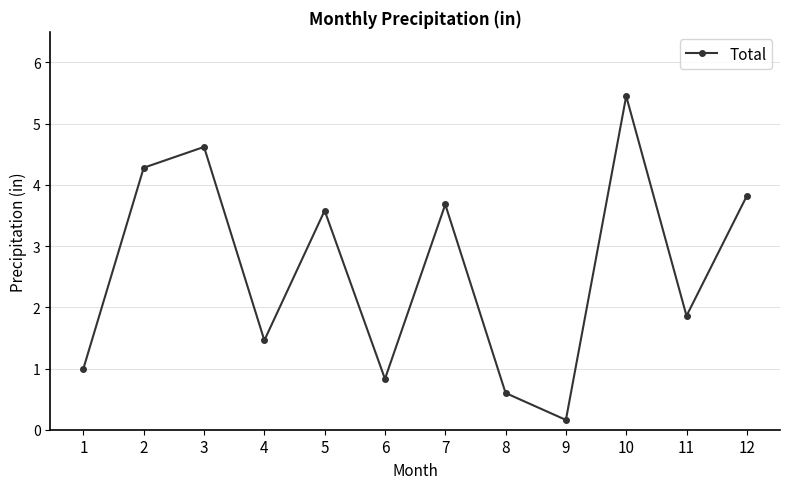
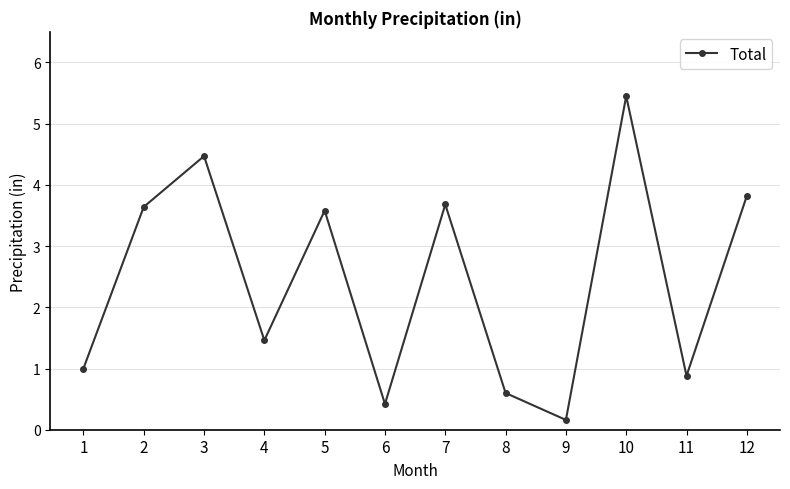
  {
    "1": 1.0,
-   "2": 4.3,
-   "3": 4.6,
+   "2": 3.6,
+   "3": 4.5,
    "4": 1.5,
    "5": 3.6,
-   "6": 0.8,
+   "6": 0.4,
    "7": 3.7,
    "8": 0.6,
    "9": 0.2,
    "10": 5.5,
-   "11": 1.9,
+   "11": 0.9,
    "12": 3.8
  }
